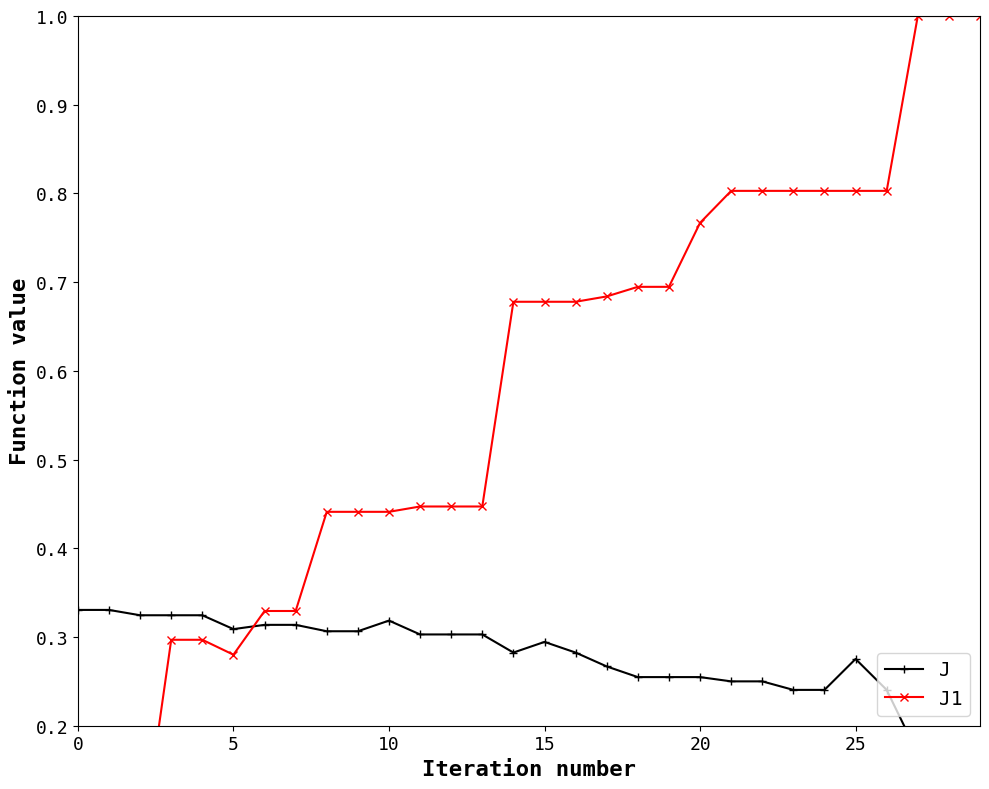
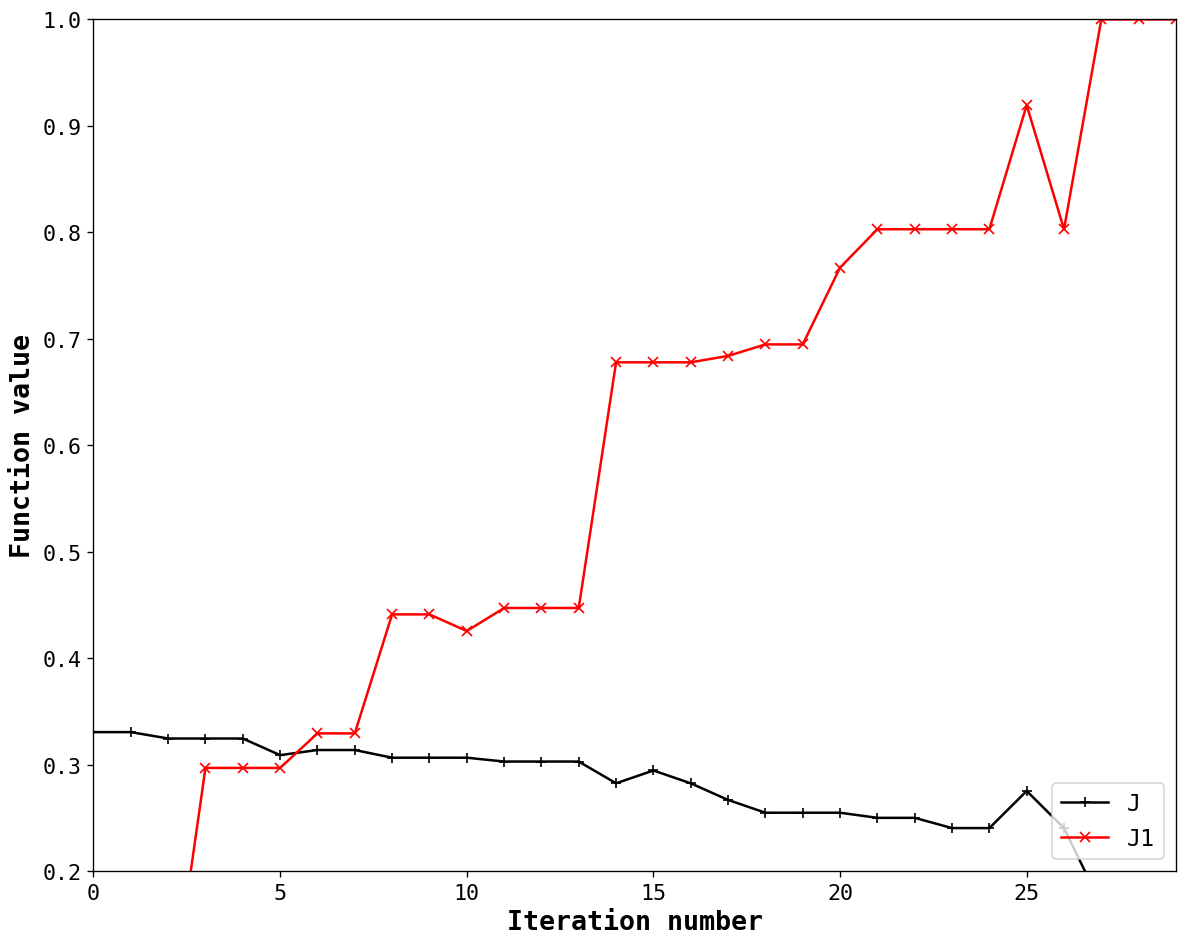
  {
    "J": {
      "0": 0.33,
      "5": 0.31,
-     "10": 0.32,
+     "10": 0.31,
      "15": 0.29,
      "20": 0.25,
      "25": 0.28
    },
    "J1": {
-     "5": 0.28,
-     "10": 0.44,
+     "5": 0.30,
+     "10": 0.43,
      "15": 0.68,
      "20": 0.77,
-     "25": 0.80
+     "25": 0.92
    }
  }
